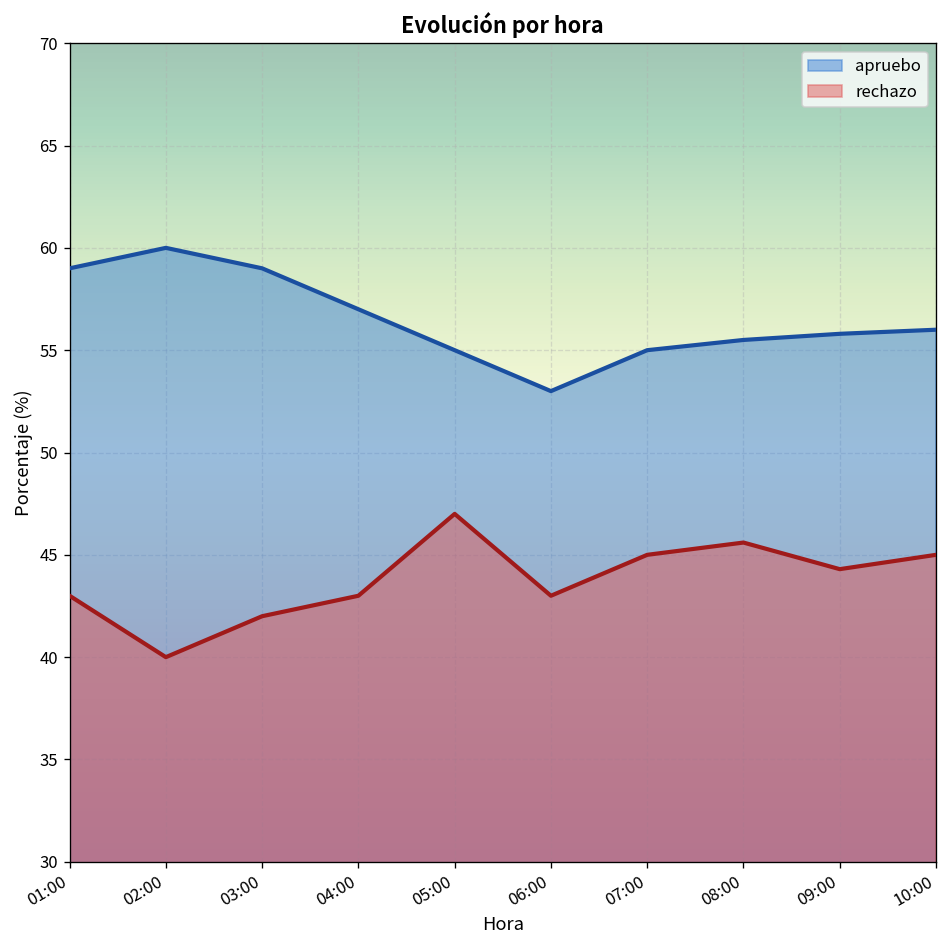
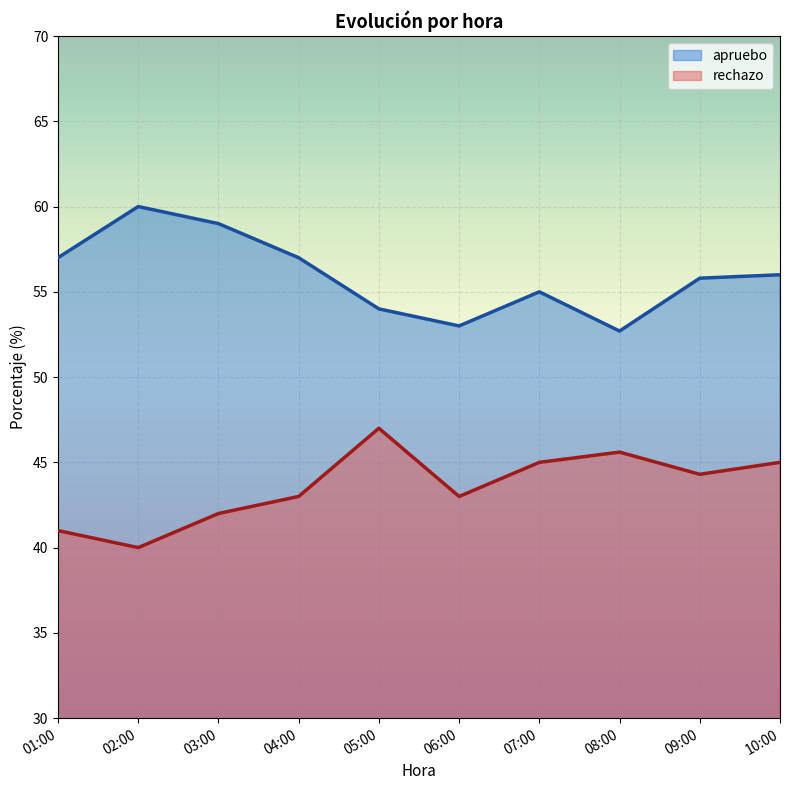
  {
    "apruebo": {
-     "01:00": 59,
+     "01:00": 57,
      "02:00": 60.0,
      "03:00": 59.0,
      "04:00": 57.0,
-     "05:00": 55,
+     "05:00": 54,
      "06:00": 53.0,
      "07:00": 55.0,
-     "08:00": 55.5,
+     "08:00": 52.7,
      "09:00": 55.8,
      "10:00": 56.0
    },
    "rechazo": {
-     "01:00": 43,
+     "01:00": 41,
      "02:00": 40,
      "03:00": 42,
      "04:00": 43,
      "05:00": 47,
      "06:00": 43,
      "07:00": 45,
      "08:00": 45.6,
      "09:00": 44.3,
      "10:00": 45
    }
  }
